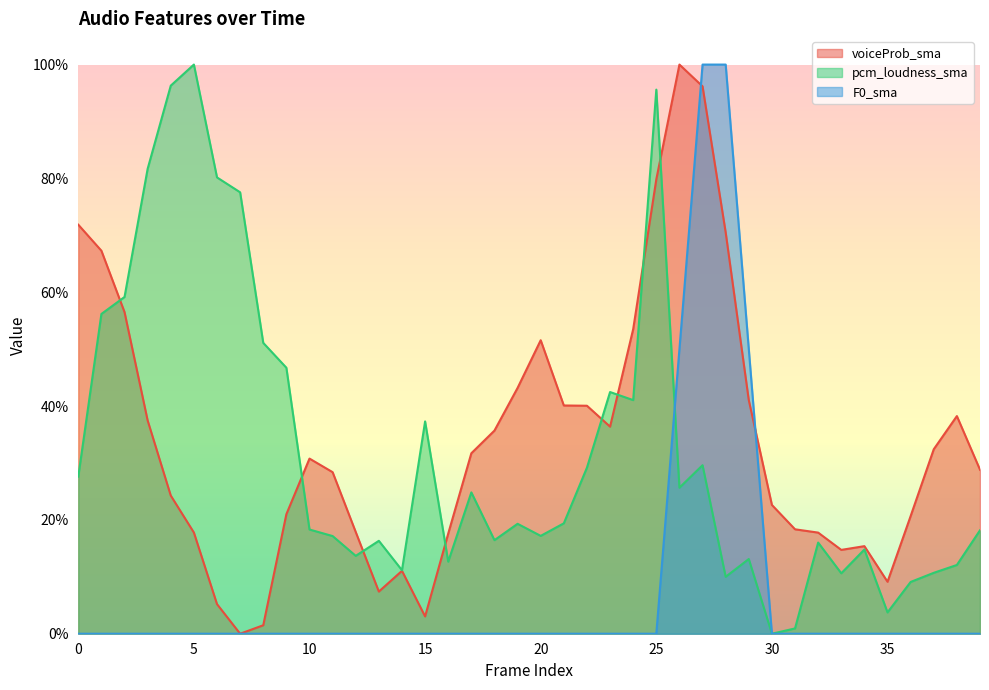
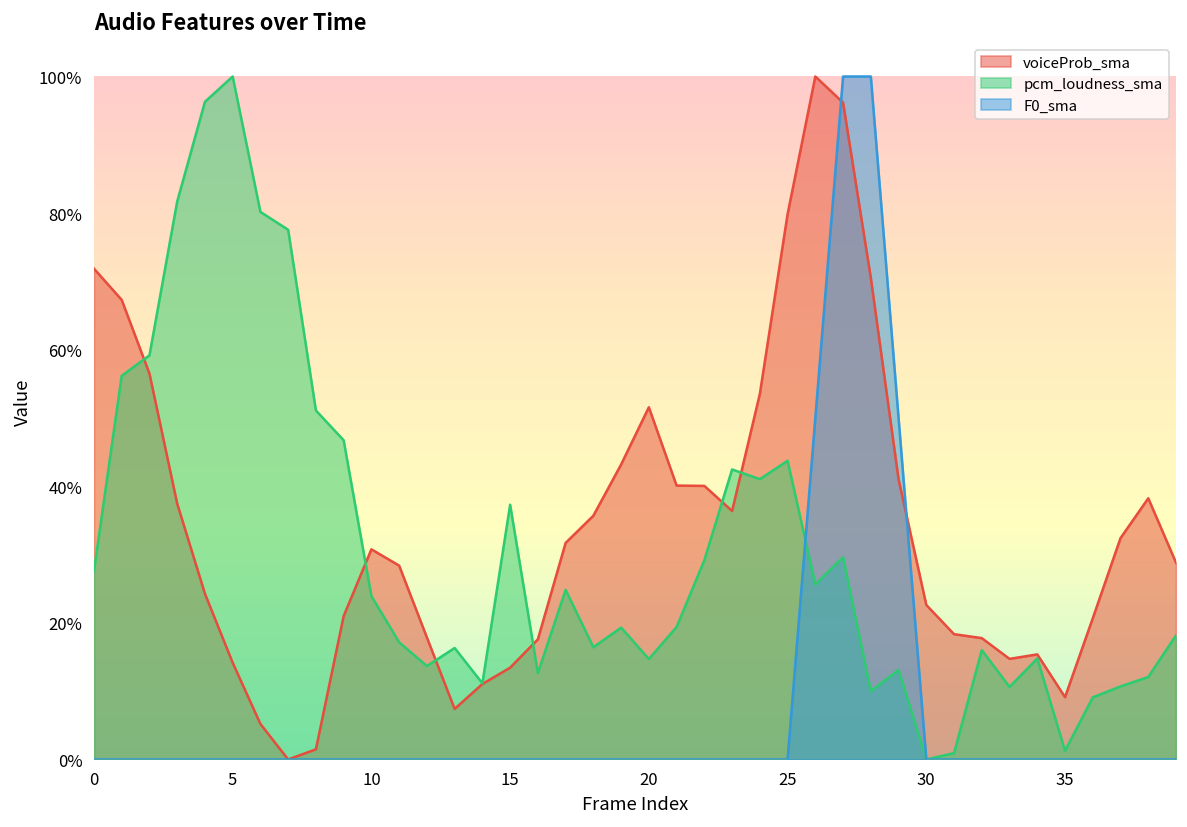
  {
    "voiceProb_sma": {
      "0": "72%",
-     "5": "18%",
+     "5": "14%",
      "10": "31%",
-     "15": "3%",
+     "15": "13%",
      "20": "52%",
      "25": "80%",
      "30": "23%",
      "35": "9%"
    },
    "pcm_loudness_sma": {
      "0": "28%",
      "5": "100%",
-     "10": "18%",
+     "10": "24%",
      "15": "37%",
-     "20": "17%",
-     "25": "96%",
-     "35": "4%"
+     "20": "15%",
+     "25": "44%",
+     "35": "1%"
    },
    "F0_sma": {
      "0": "0%",
      "5": "0%",
      "10": "0%",
      "15": "0%",
      "20": "0%",
      "25": "0%",
      "35": "0%"
    }
  }
